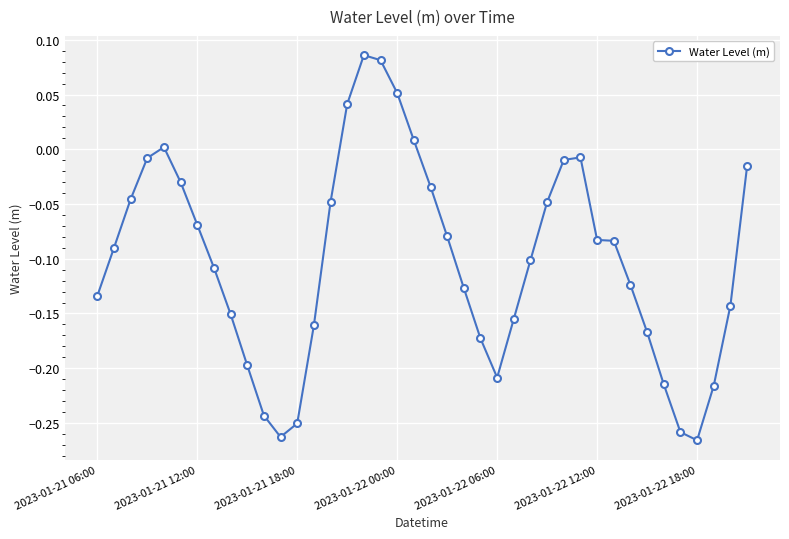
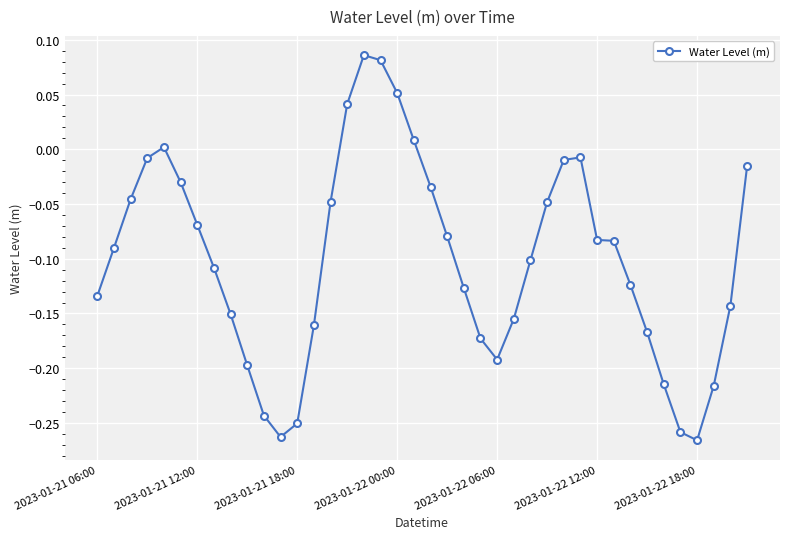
  {
    "2023-01-21 06:00": -0.134,
    "2023-01-21 12:00": -0.069,
    "2023-01-21 18:00": -0.250,
    "2023-01-22 00:00": 0.051,
-   "2023-01-22 06:00": -0.209,
+   "2023-01-22 06:00": -0.192,
    "2023-01-22 12:00": -0.083,
    "2023-01-22 18:00": -0.266
  }
